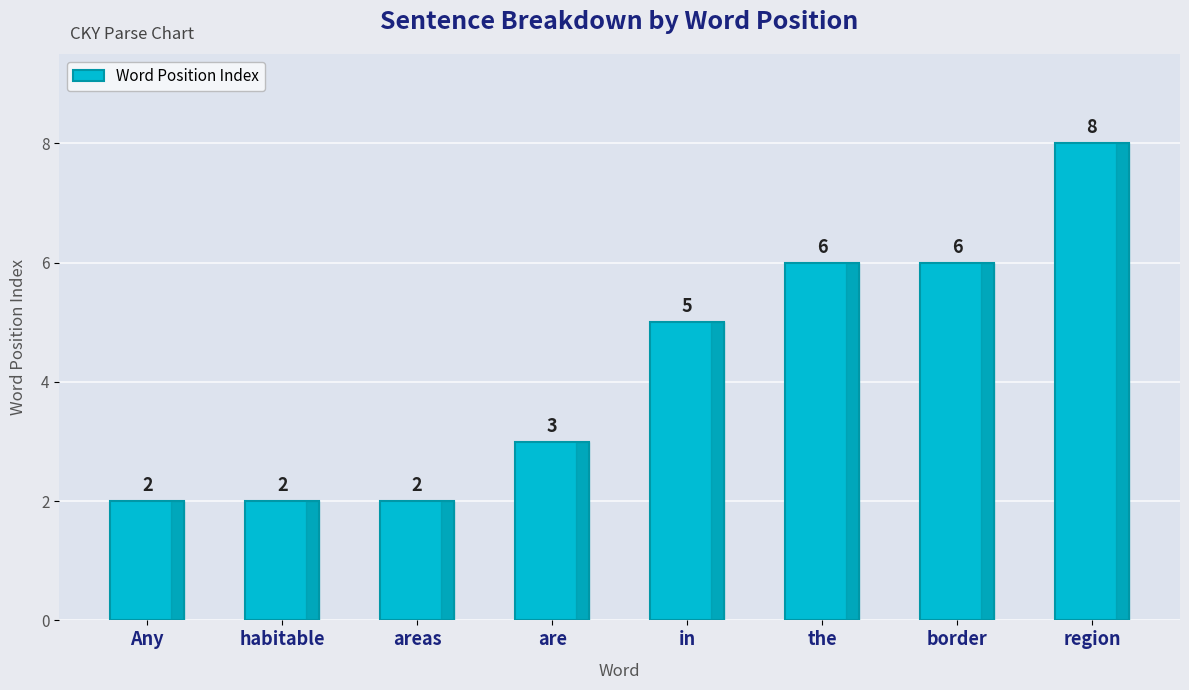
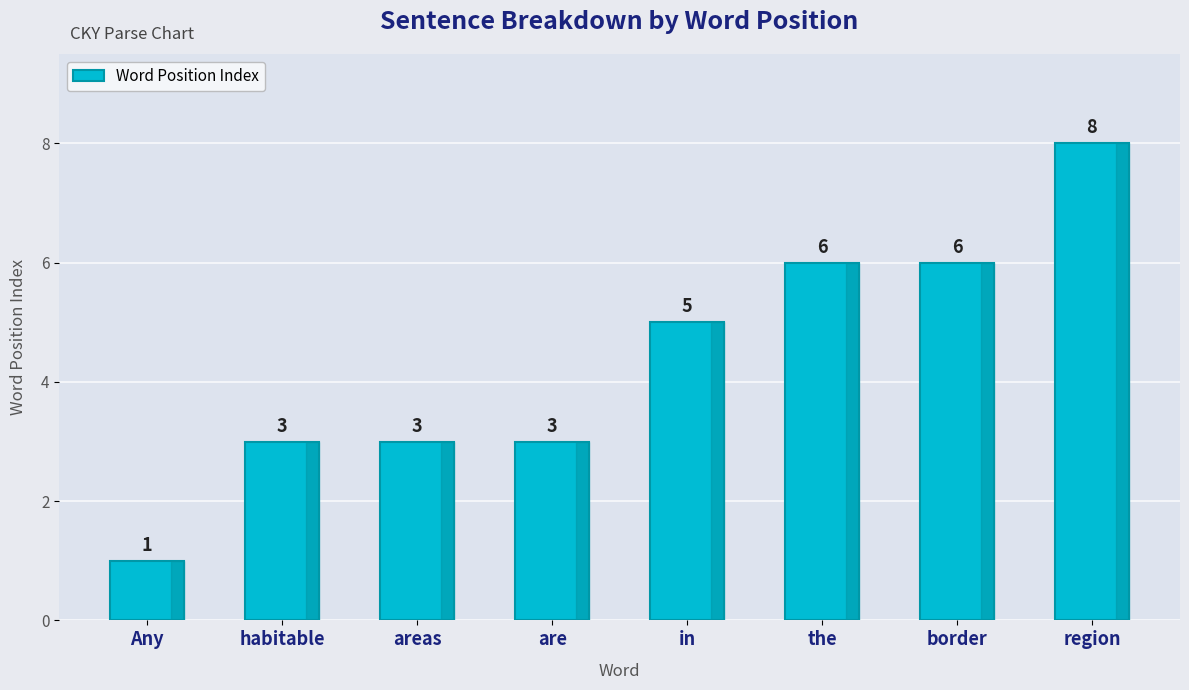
  {
-   "Any": 2,
-   "habitable": 2,
-   "areas": 2,
+   "Any": 1,
+   "habitable": 3,
+   "areas": 3,
    "are": 3,
    "in": 5,
    "the": 6,
    "border": 6,
    "region": 8
  }
